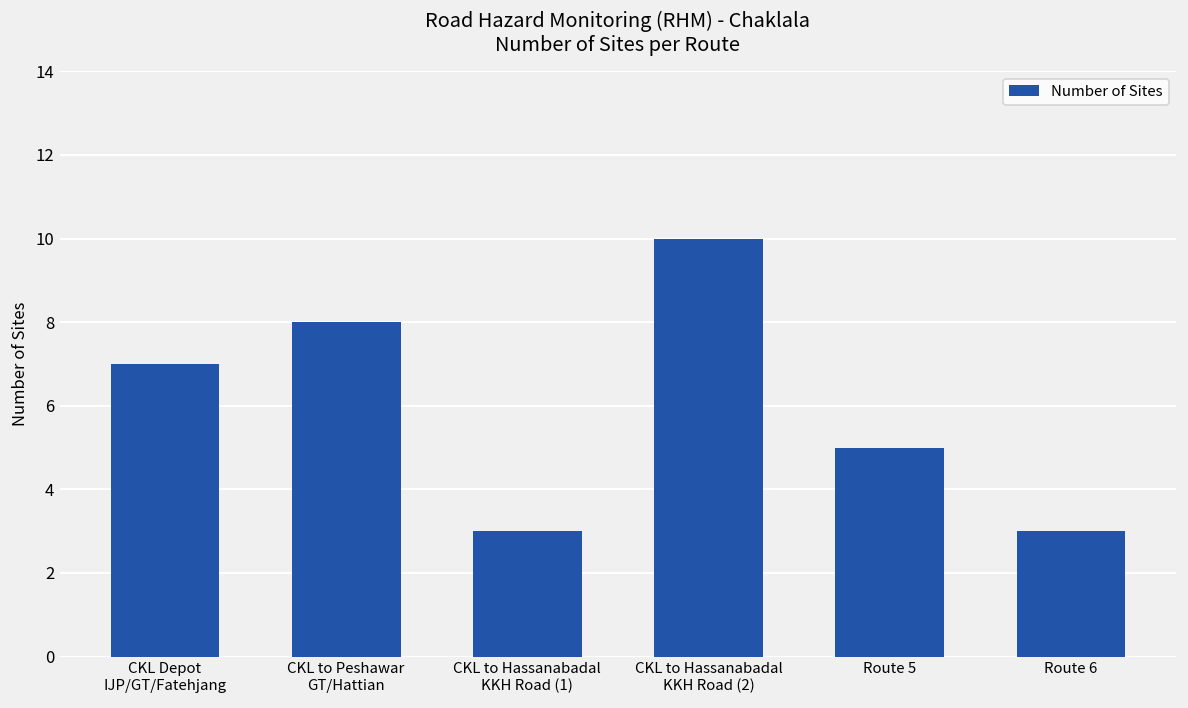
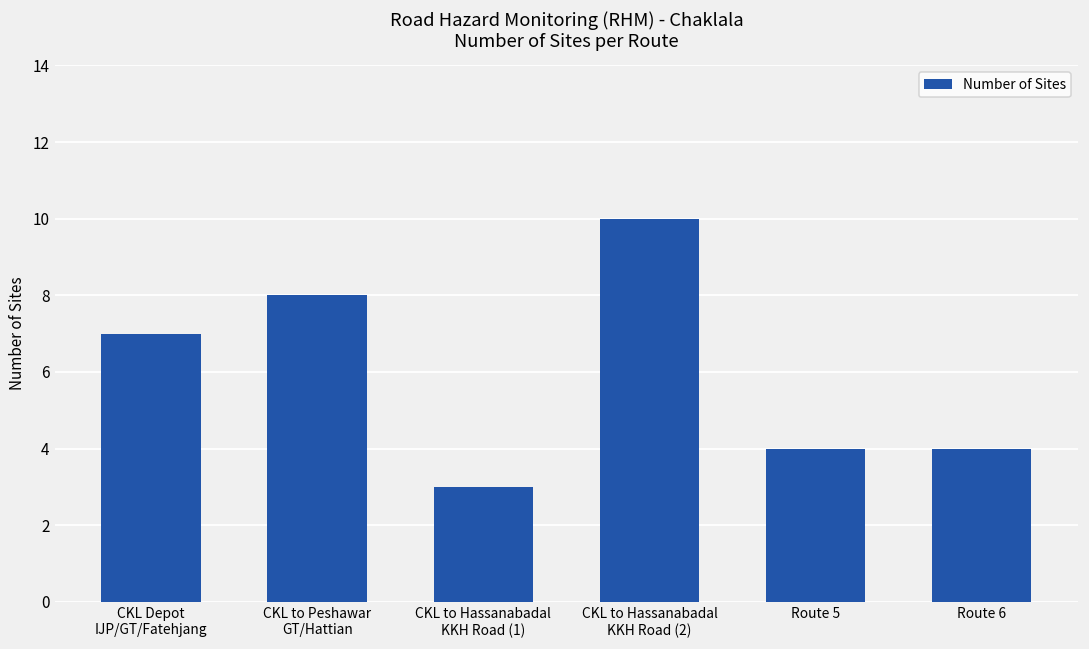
  {
    "CKL Depot IJP/GT/Fatehjang": 7,
    "CKL to Peshawar GT/Hattian": 8,
    "CKL to Hassanabadal KKH Road (1)": 3,
    "CKL to Hassanabadal KKH Road (2)": 10,
-   "Route 5": 5,
-   "Route 6": 3
+   "Route 5": 4,
+   "Route 6": 4
  }
